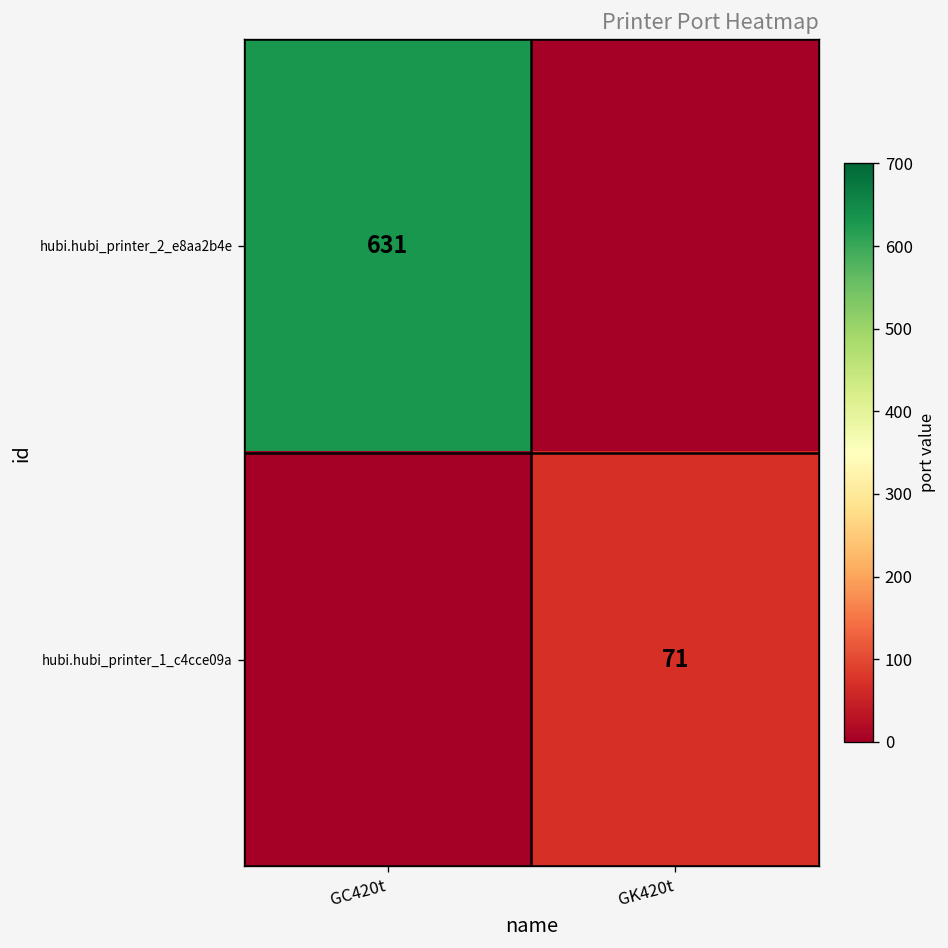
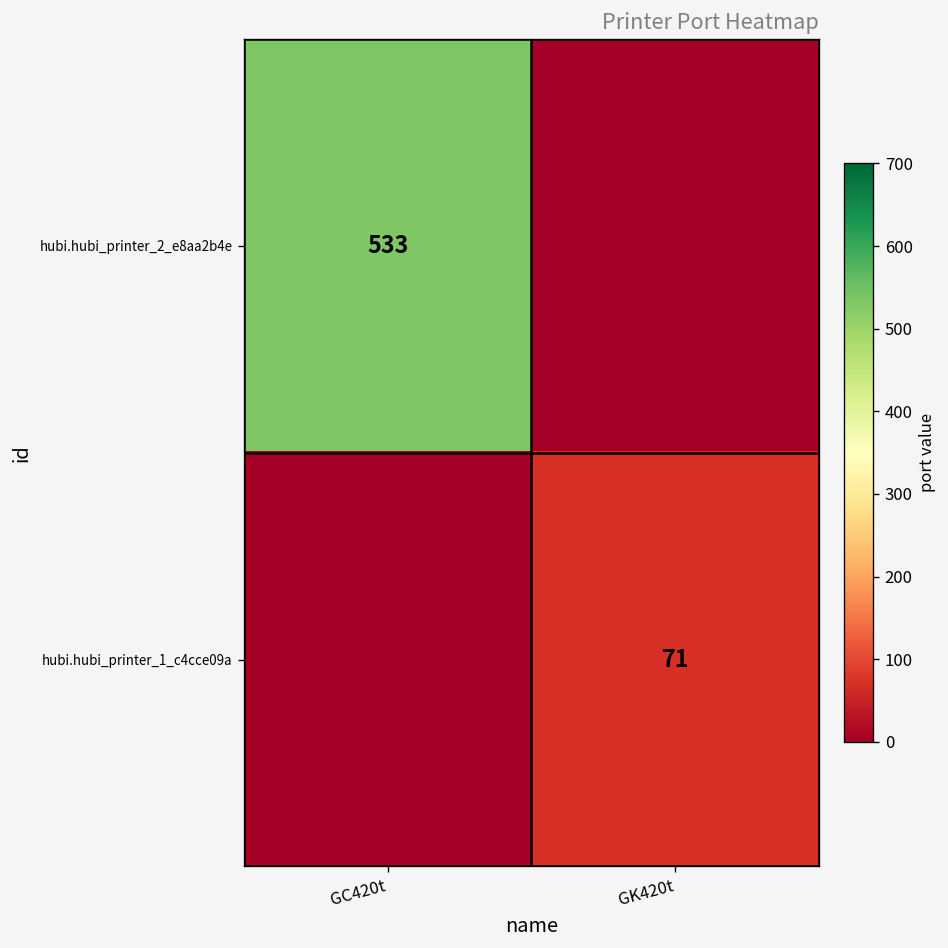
  {
    "hubi.hubi_printer_2_e8aa2b4e": {
-     "GC420t": 631
+     "GC420t": 533
    },
    "hubi.hubi_printer_1_c4cce09a": {
      "GK420t": 71
    }
  }
